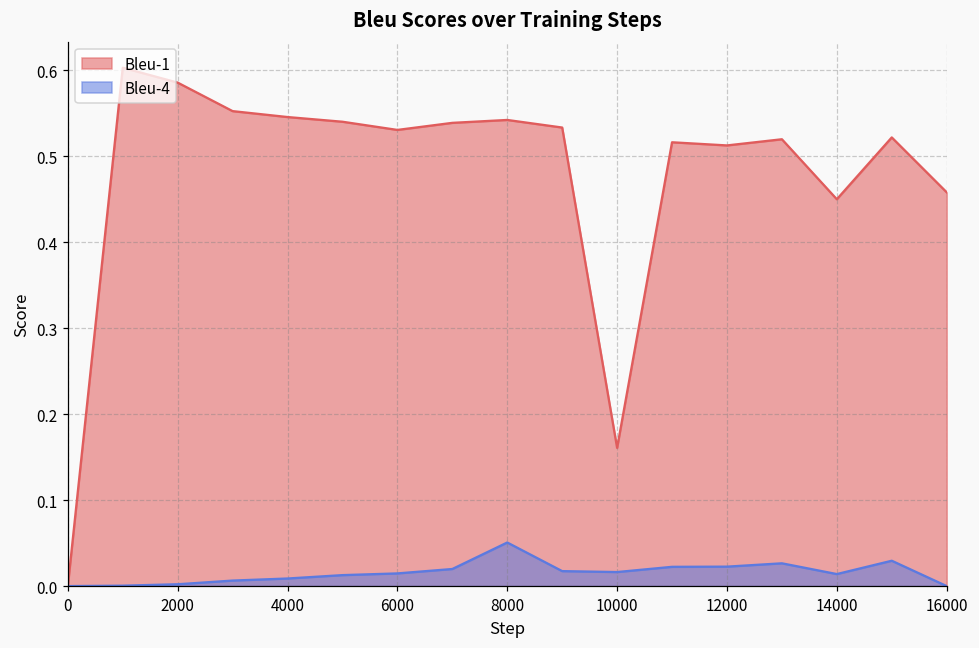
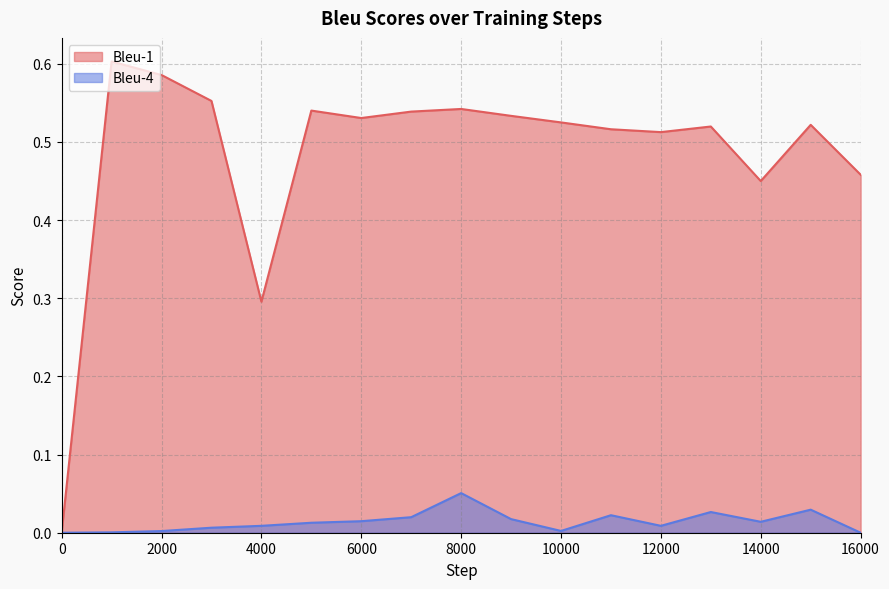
  {
    "Bleu-1": {
      "2000": 0.59,
-     "4000": 0.55,
+     "4000": 0.30,
      "6000": 0.53,
      "8000": 0.54,
-     "10000": 0.16,
+     "10000": 0.52,
      "12000": 0.51,
      "14000": 0.45,
      "16000": 0.46
    },
    "Bleu-4": {
      "2000": 0.00,
      "4000": 0.01,
      "6000": 0.01,
      "8000": 0.05,
-     "10000": 0.02,
-     "12000": 0.02,
+     "10000": 0.00,
+     "12000": 0.01,
      "14000": 0.01,
      "16000": 0.00
    }
  }
